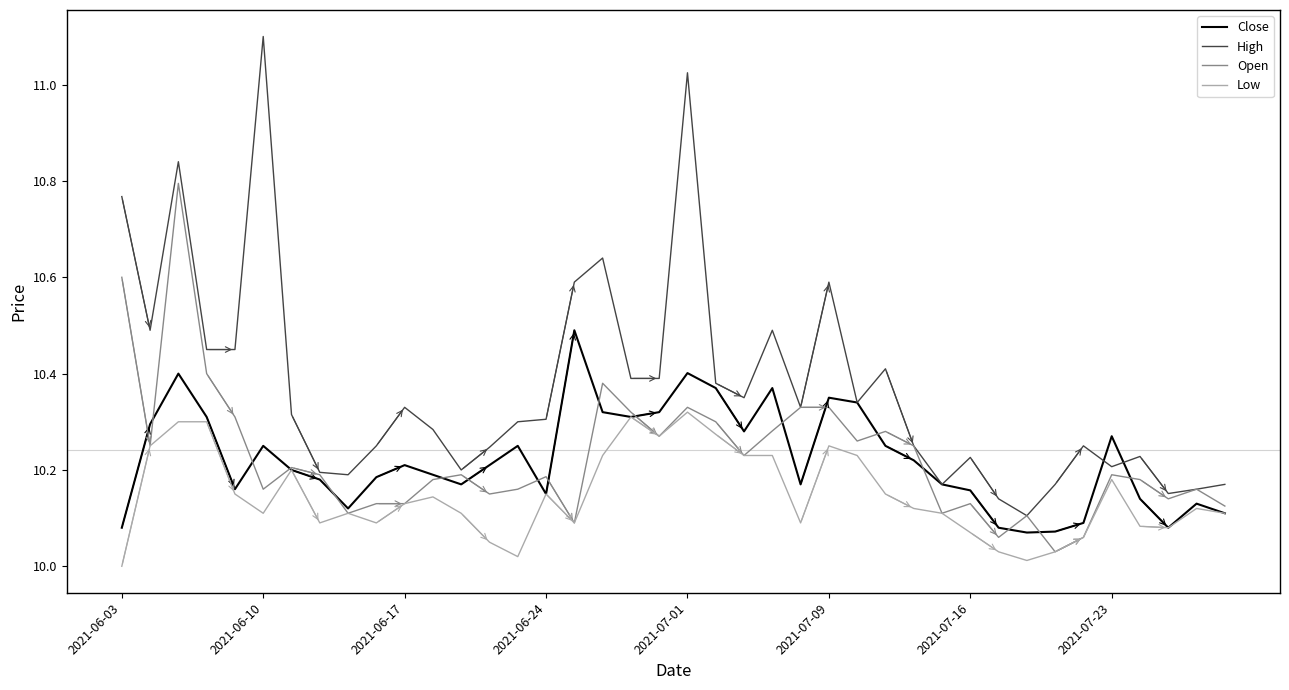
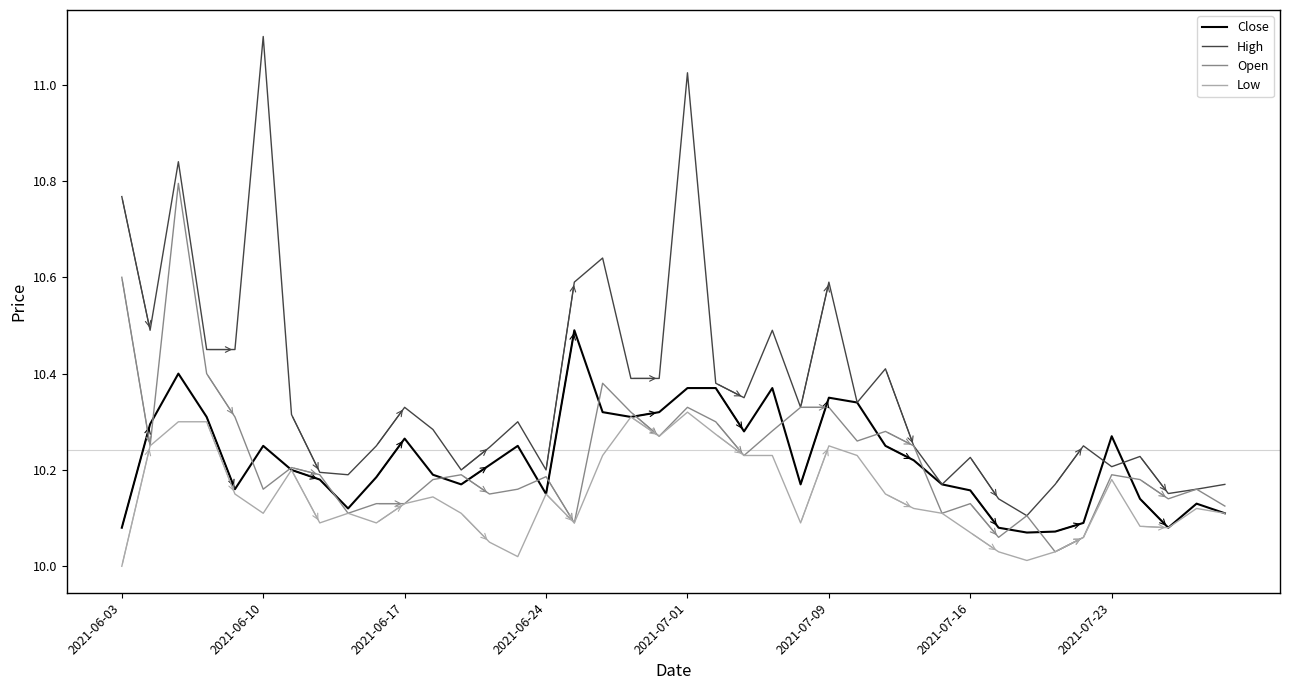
  {
    "Close": {
      "2021-06-03": 10.08,
      "2021-06-10": 10.25,
-     "2021-06-17": 10.21,
-     "2021-07-01": 10.40,
+     "2021-06-17": 10.27,
+     "2021-07-01": 10.37,
      "2021-07-09": 10.35,
      "2021-07-16": 10.16,
      "2021-07-23": 10.27
    },
    "High": {
      "2021-06-03": 10.77,
      "2021-06-10": 11.10,
      "2021-06-17": 10.33,
-     "2021-06-24": 10.31,
+     "2021-06-24": 10.20,
      "2021-07-01": 11.02,
      "2021-07-09": 10.59,
      "2021-07-16": 10.23,
      "2021-07-23": 10.21
    }
  }
